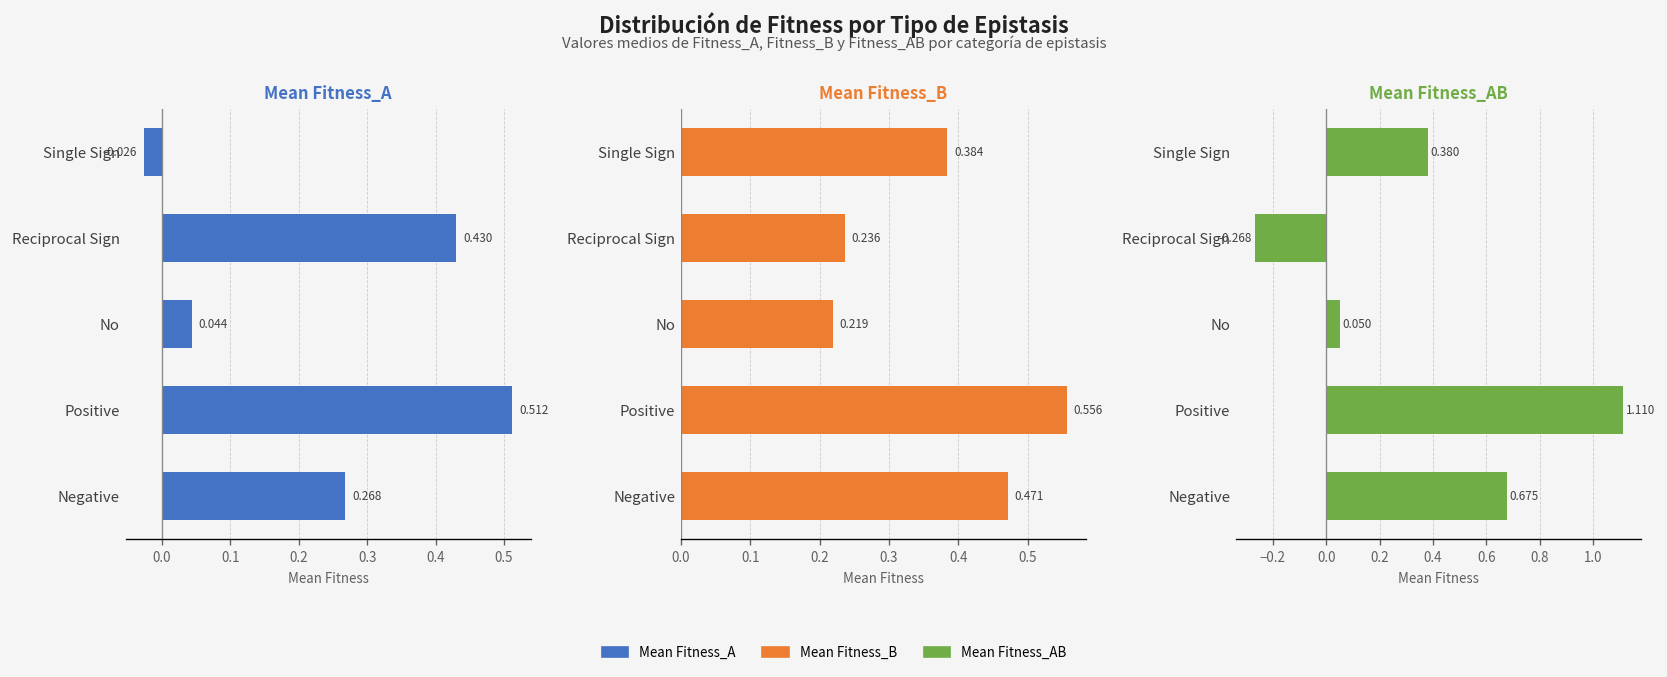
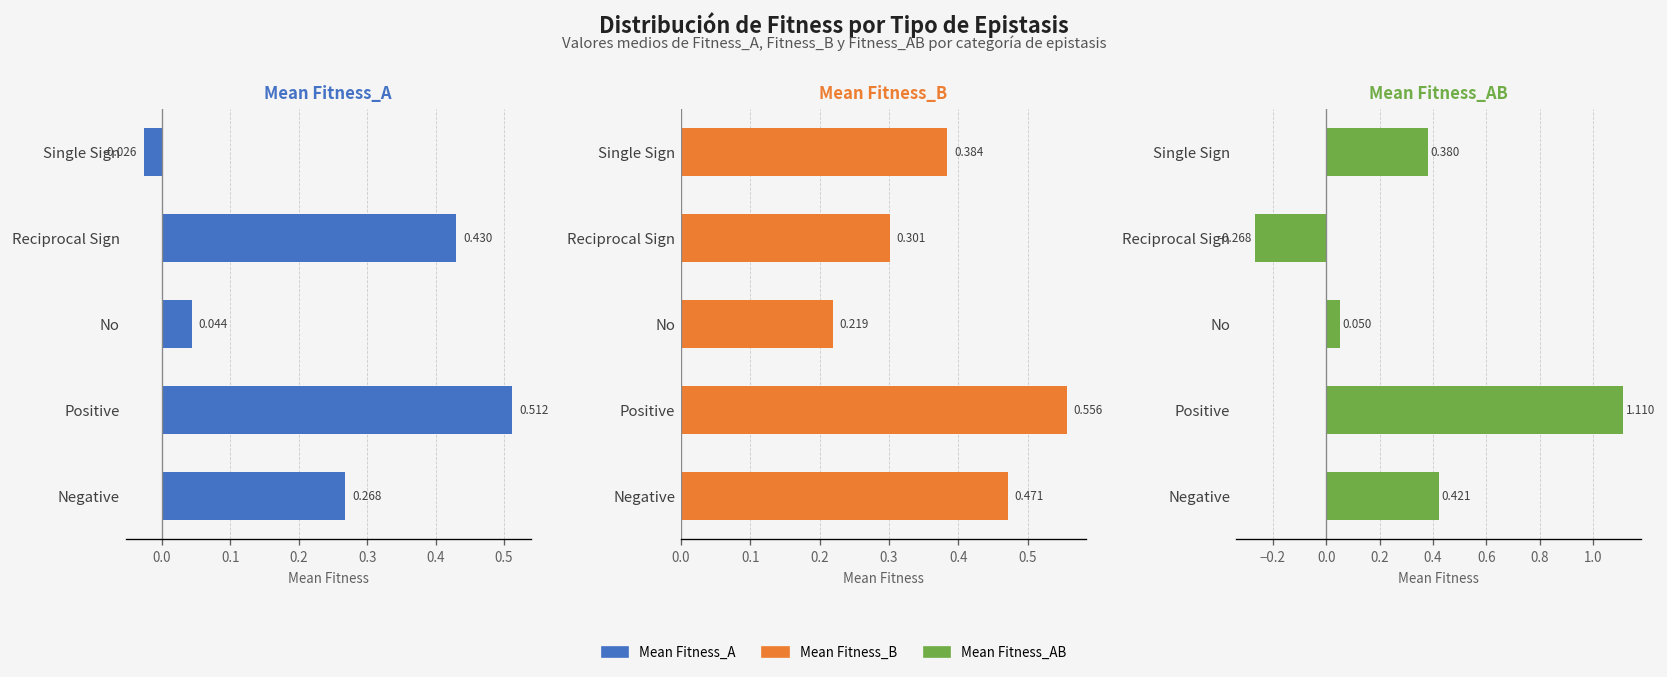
  {
    "Mean Fitness_A": {
      "Single Sign": -0.026,
      "Reciprocal Sign": 0.430,
      "No": 0.044,
      "Positive": 0.512,
      "Negative": 0.268
    },
    "Mean Fitness_B": {
      "Single Sign": 0.384,
-     "Reciprocal Sign": 0.236,
+     "Reciprocal Sign": 0.301,
      "No": 0.219,
      "Positive": 0.556,
      "Negative": 0.471
    },
    "Mean Fitness_AB": {
      "Single Sign": 0.380,
      "Reciprocal Sign": -0.268,
      "No": 0.050,
      "Positive": 1.110,
-     "Negative": 0.675
+     "Negative": 0.421
    }
  }
